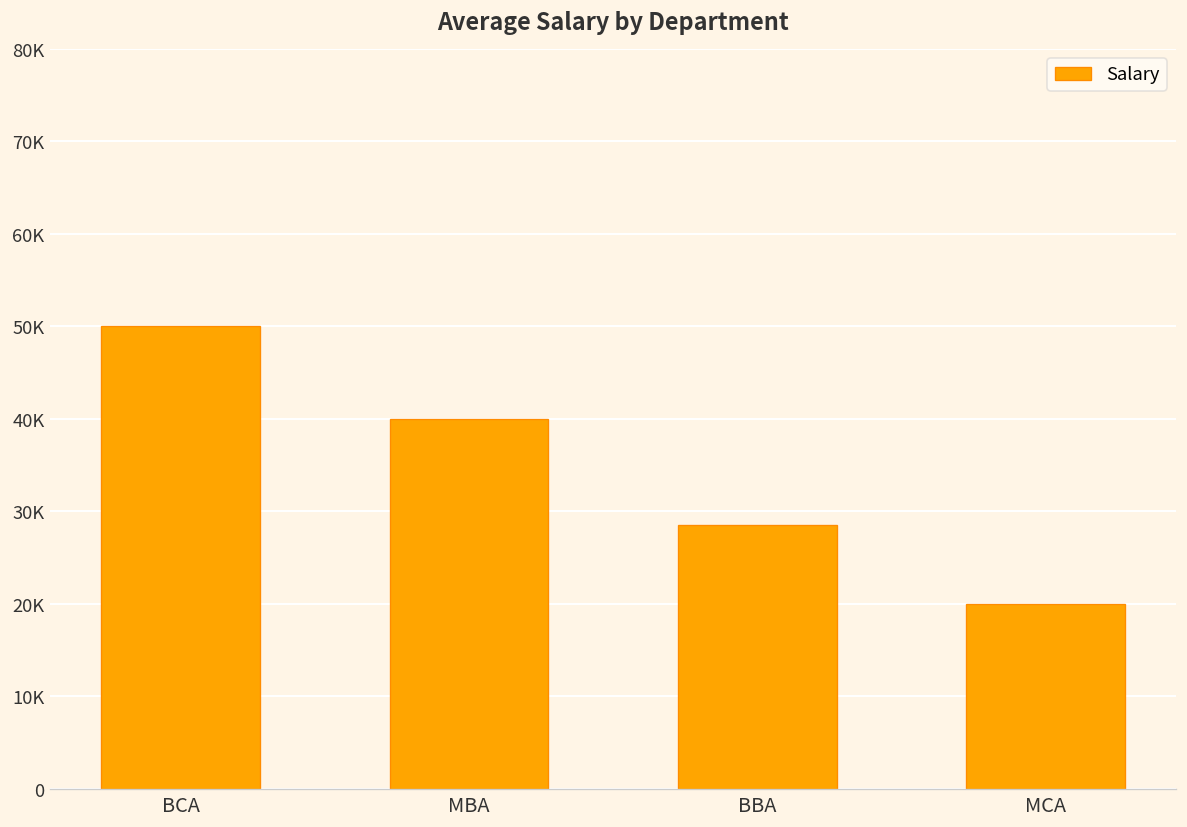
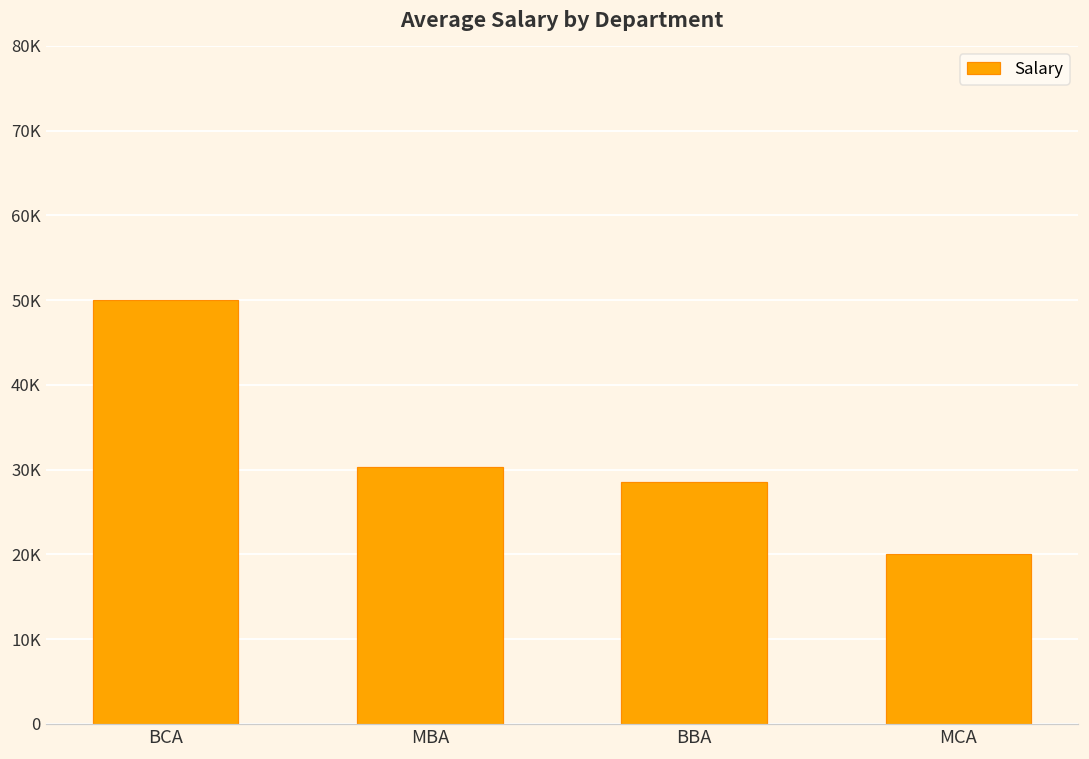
  {
    "BCA": 50000,
-   "MBA": 40000,
+   "MBA": 30000,
    "BBA": 29000,
    "MCA": 20000
  }
